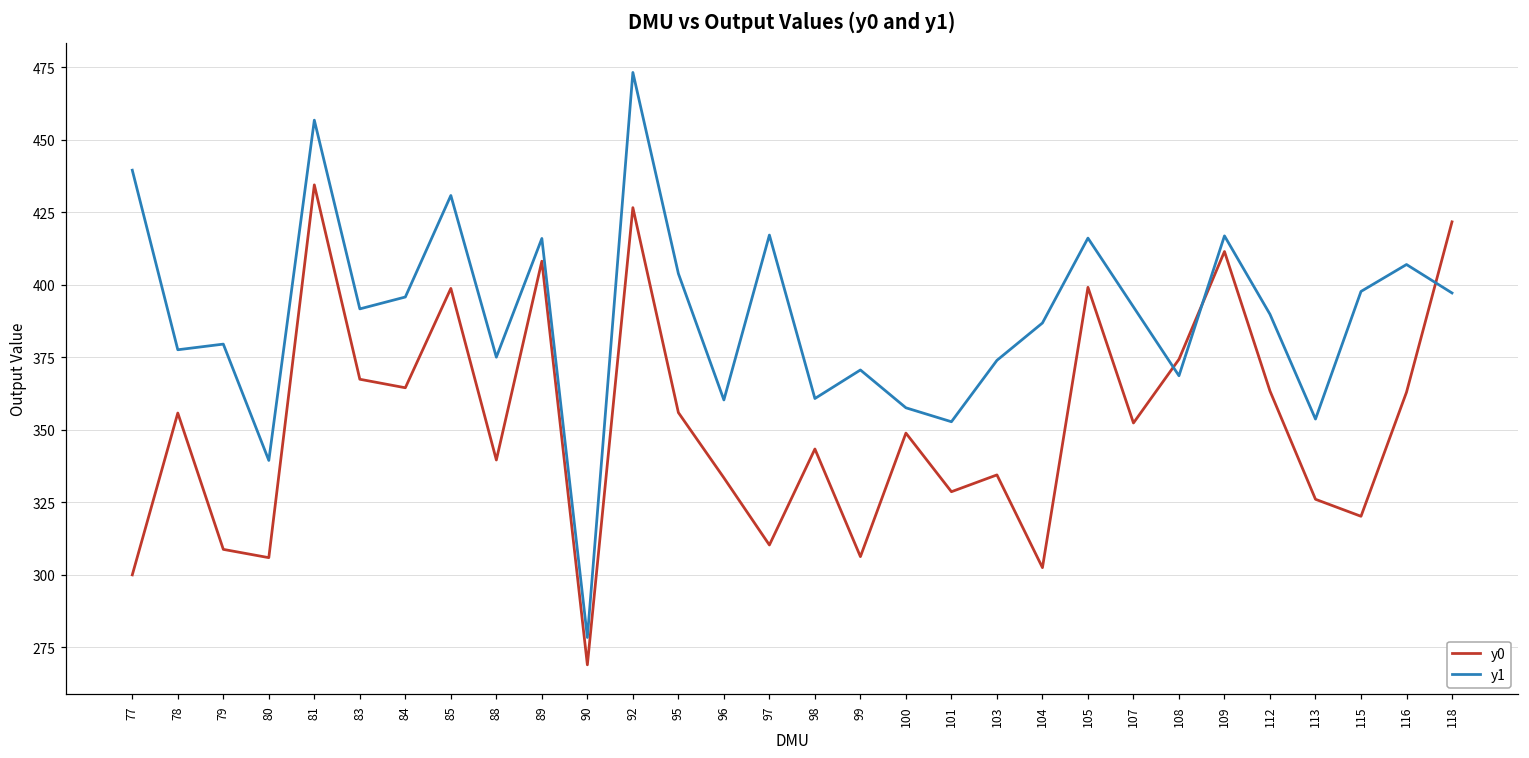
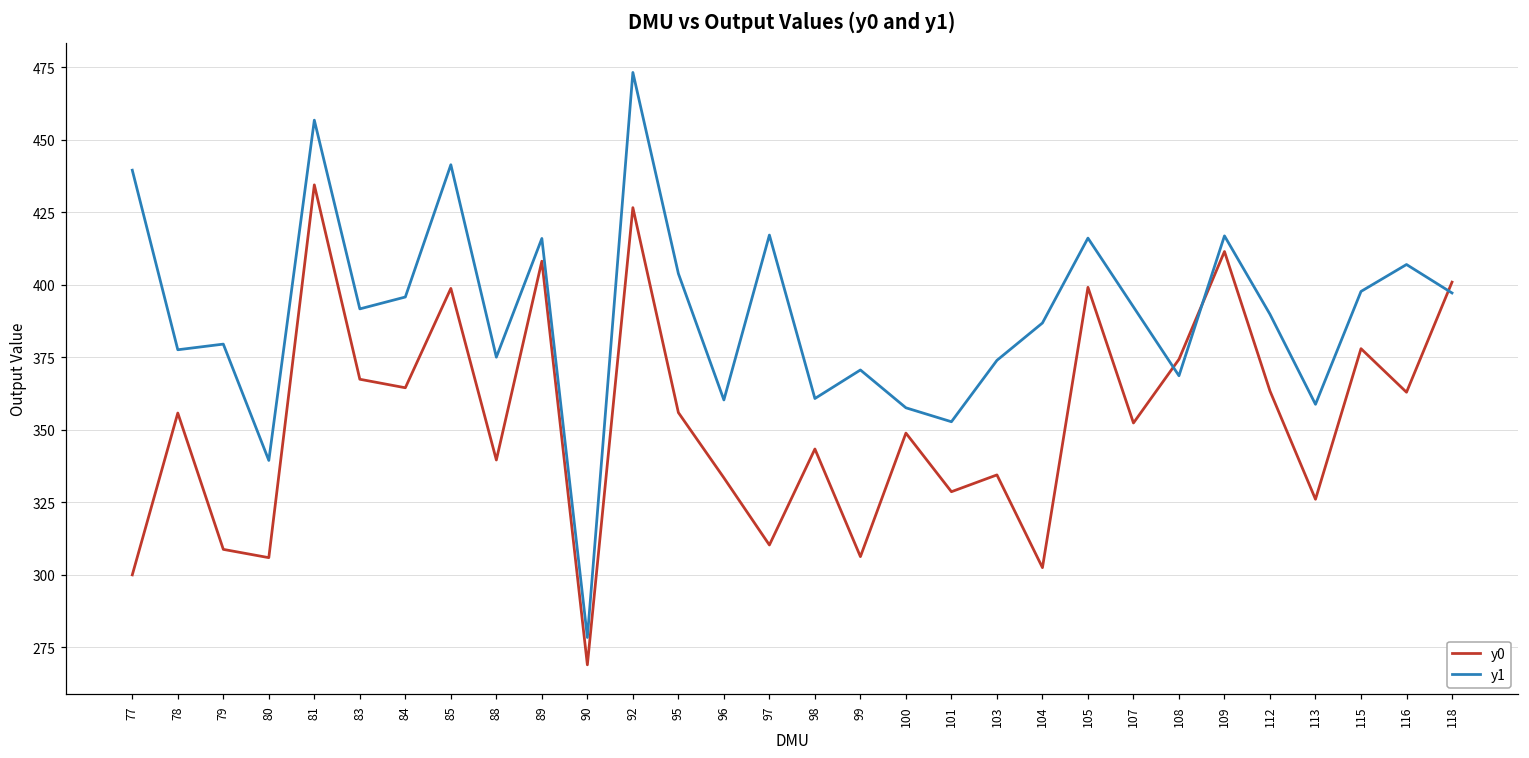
  {
    "y0": {
      "77": 300,
      "78": 356,
      "79": 309,
      "80": 306,
      "81": 434,
      "83": 367,
      "84": 364,
      "85": 399,
      "88": 340,
      "89": 408,
      "90": 269,
      "92": 427,
      "95": 356,
      "96": 333,
      "97": 310,
      "98": 343,
      "99": 306,
      "100": 349,
      "101": 329,
      "103": 334,
      "104": 302,
      "105": 399,
      "107": 352,
      "108": 374,
      "109": 411,
      "112": 363,
      "113": 326,
-     "115": 320,
+     "115": 378,
      "116": 363,
-     "118": 422
+     "118": 401
    },
    "y1": {
      "77": 440,
      "78": 378,
      "79": 380,
      "80": 339,
      "81": 457,
      "83": 392,
      "84": 396,
-     "85": 431,
+     "85": 441,
      "88": 375,
      "89": 416,
      "90": 278,
      "92": 473,
      "95": 404,
      "96": 360,
      "97": 417,
      "98": 361,
      "99": 371,
      "100": 358,
      "101": 353,
      "103": 374,
      "104": 387,
      "105": 416,
      "107": 392,
      "108": 369,
      "109": 417,
      "112": 390,
-     "113": 354,
+     "113": 359,
      "115": 398,
      "116": 407,
      "118": 397
    }
  }
